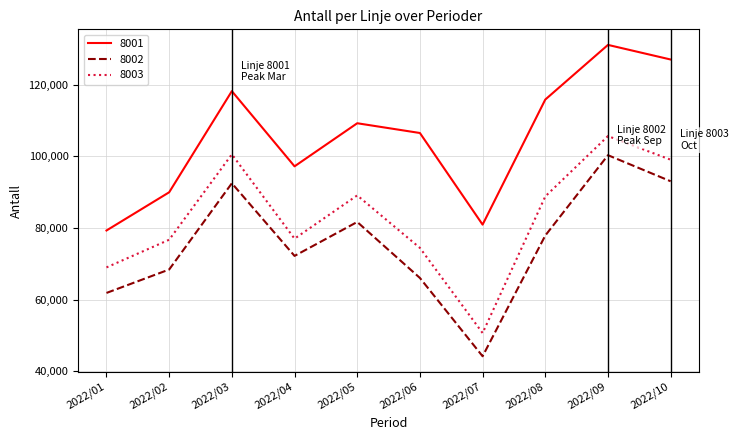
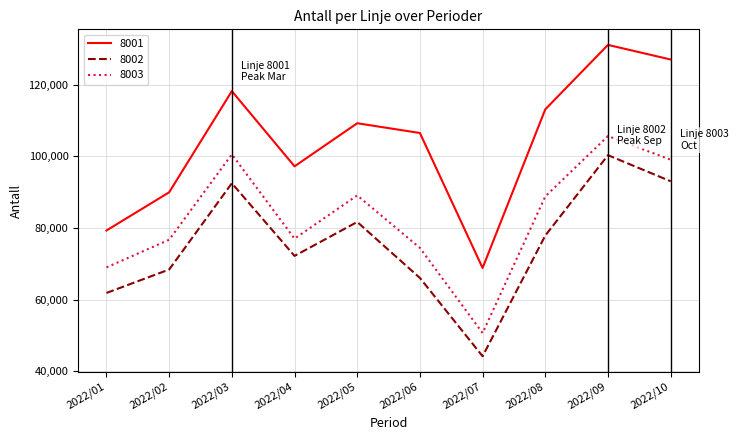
  {
    "8001": {
      "2022/01": "79,000",
      "2022/02": "90,000",
      "2022/04": "97,000",
      "2022/05": "109,000",
      "2022/06": "107,000",
-     "2022/07": "81,000",
-     "2022/08": "116,000",
+     "2022/07": "69,000",
+     "2022/08": "113,000",
      "2022/09": "131,000",
      "2022/10": "127,000"
    },
    "8002": {
      "2022/01": "62,000",
      "2022/02": "68,000",
      "2022/03": "92,000",
      "2022/04": "72,000",
      "2022/05": "82,000",
      "2022/06": "66,000",
      "2022/07": "44,000",
      "2022/08": "78,000",
      "2022/09": "100,000",
      "2022/10": "93,000"
    },
    "8003": {
      "2022/01": "69,000",
      "2022/02": "77,000",
      "2022/03": "101,000",
      "2022/04": "77,000",
      "2022/05": "89,000",
      "2022/06": "74,000",
      "2022/07": "51,000",
      "2022/08": "89,000"
    }
  }
